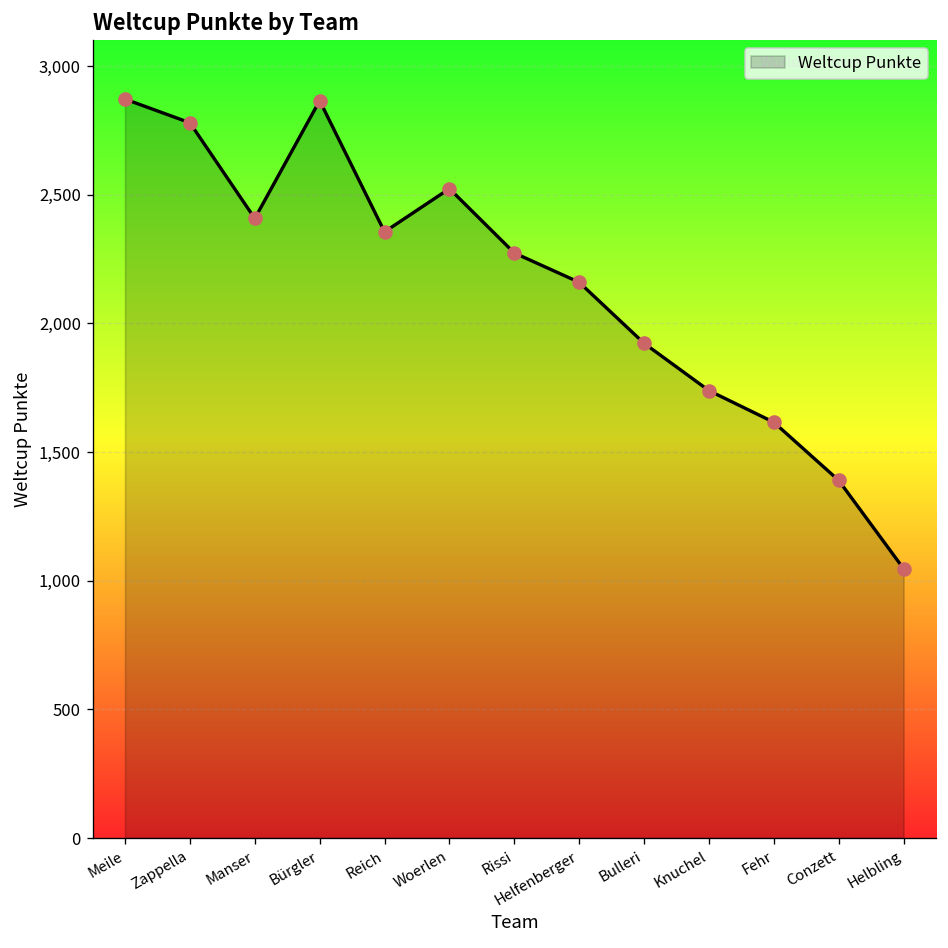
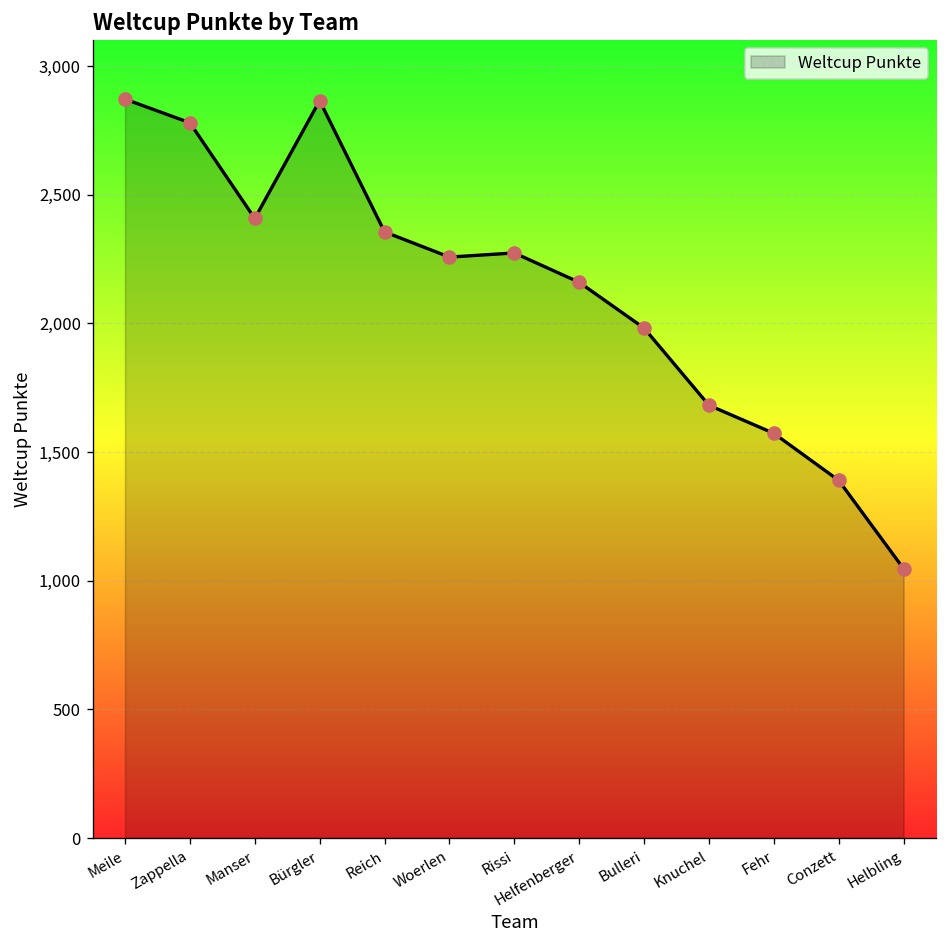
  {
    "Meile": "2,870",
    "Zappella": "2,780",
    "Manser": "2,410",
    "Bürgler": "2,870",
    "Reich": "2,360",
-   "Woerlen": "2,520",
+   "Woerlen": "2,260",
    "Rissi": "2,270",
    "Helfenberger": "2,160",
-   "Bulleri": "1,920",
-   "Knuchel": "1,740",
-   "Fehr": "1,620",
+   "Bulleri": "1,980",
+   "Knuchel": "1,680",
+   "Fehr": "1,570",
    "Conzett": "1,390",
    "Helbling": "1,050"
  }
